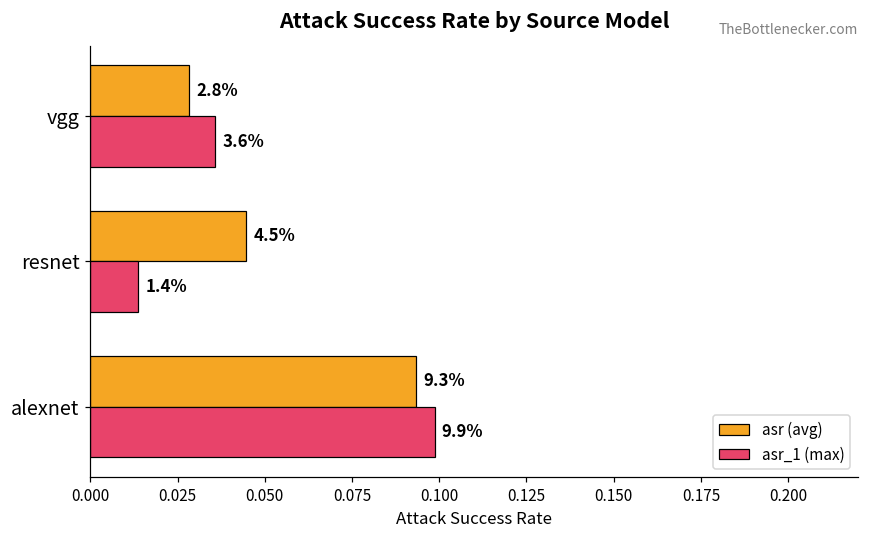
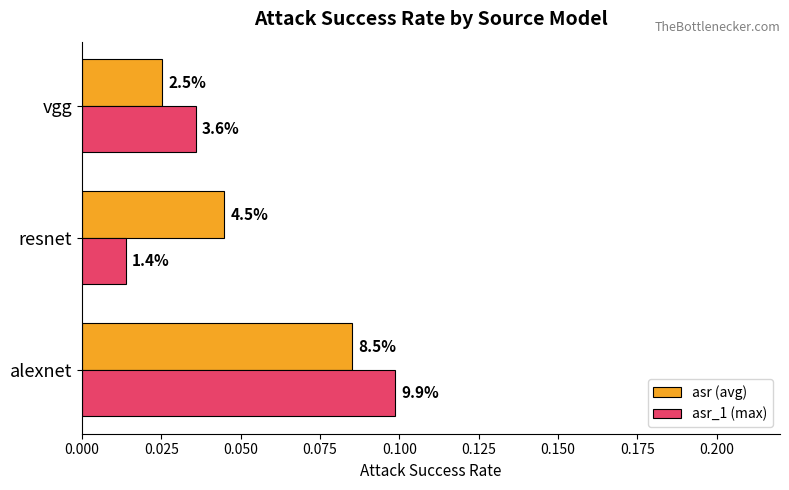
  {
    "asr (avg)": {
-     "vgg": "2.8%",
+     "vgg": "2.5%",
      "resnet": "4.5%",
-     "alexnet": "9.3%"
+     "alexnet": "8.5%"
    },
    "asr_1 (max)": {
      "vgg": "3.6%",
      "resnet": "1.4%",
      "alexnet": "9.9%"
    }
  }
